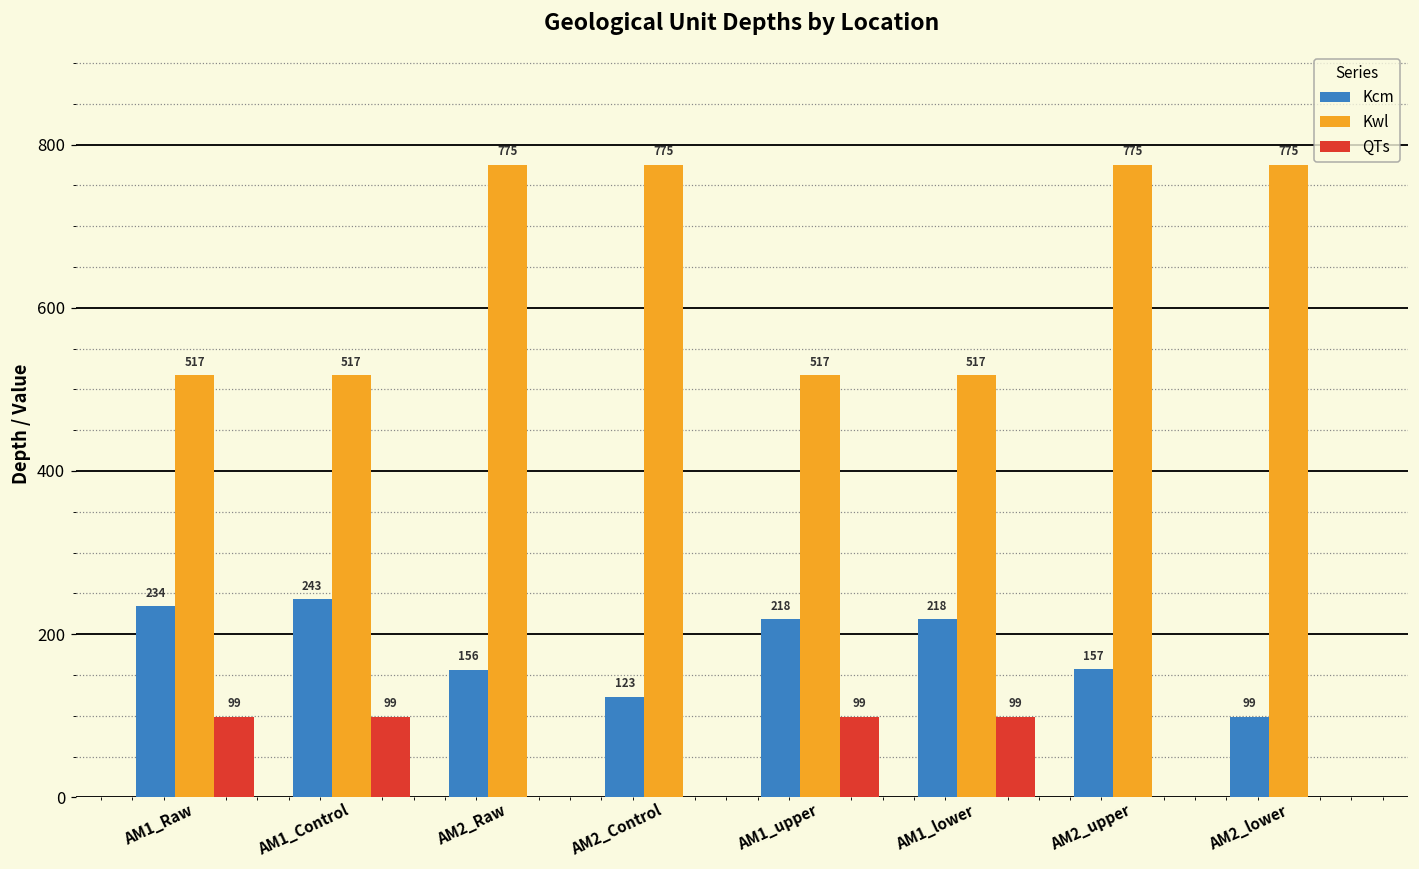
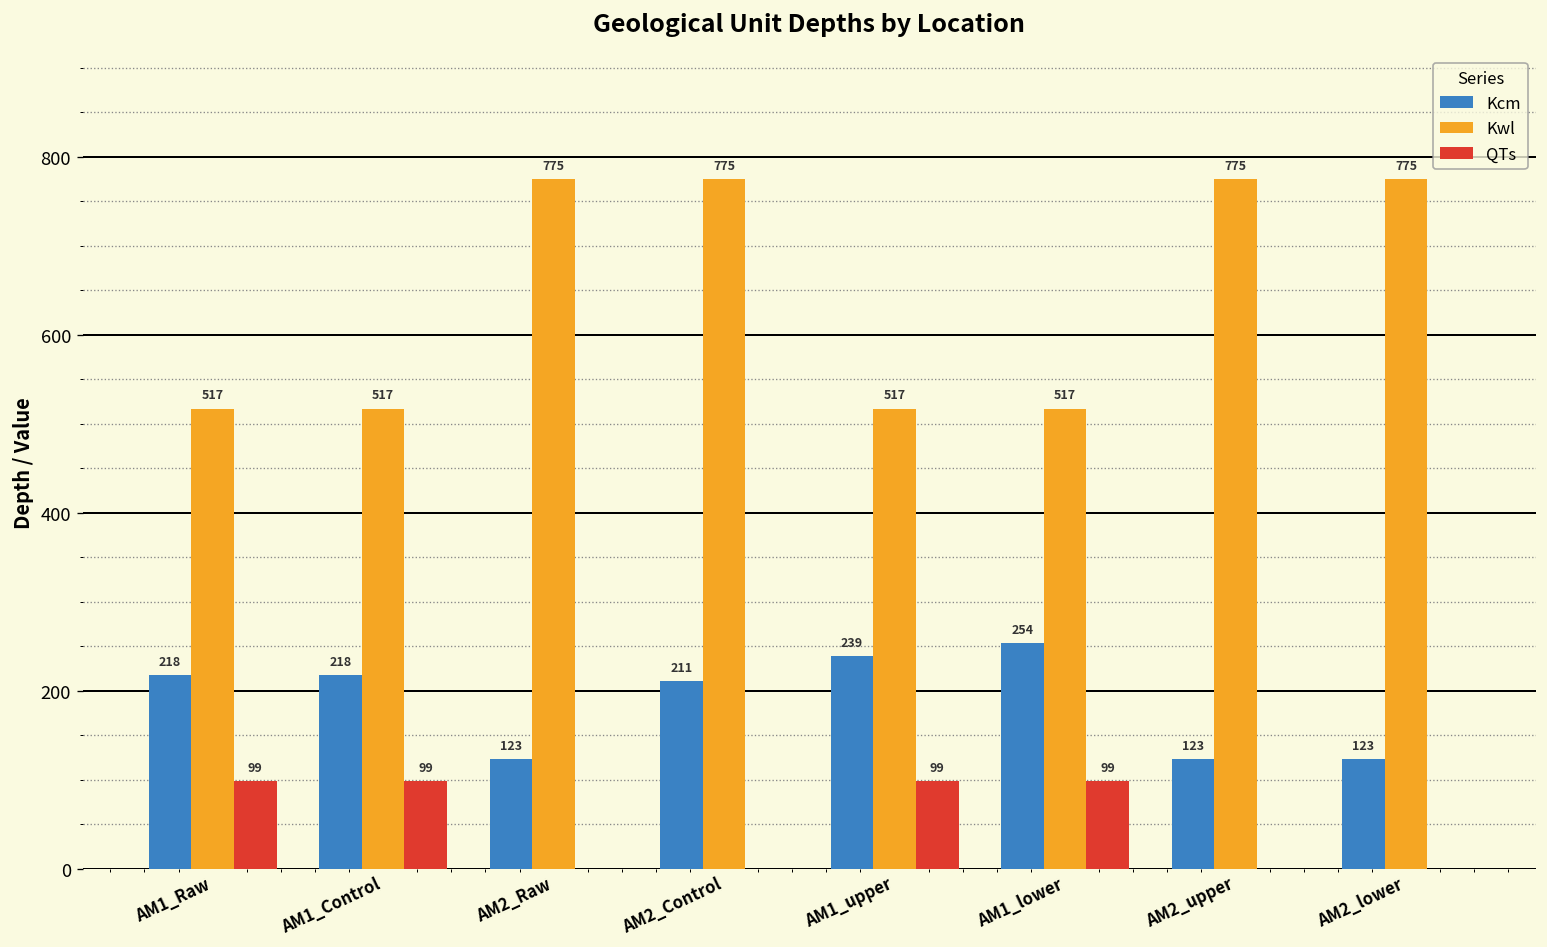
  {
    "Kcm": {
-     "AM1_Raw": 234,
-     "AM1_Control": 243,
-     "AM2_Raw": 156,
-     "AM2_Control": 123,
-     "AM1_upper": 218,
-     "AM1_lower": 218,
-     "AM2_upper": 157,
-     "AM2_lower": 99
+     "AM1_Raw": 218,
+     "AM1_Control": 218,
+     "AM2_Raw": 123,
+     "AM2_Control": 211,
+     "AM1_upper": 239,
+     "AM1_lower": 254,
+     "AM2_upper": 123,
+     "AM2_lower": 123
    },
    "Kwl": {
      "AM1_Raw": 517,
      "AM1_Control": 517,
      "AM2_Raw": 775,
      "AM2_Control": 775,
      "AM1_upper": 517,
      "AM1_lower": 517,
      "AM2_upper": 775,
      "AM2_lower": 775
    },
    "QTs": {
      "AM1_Raw": 99,
      "AM1_Control": 99,
      "AM1_upper": 99,
      "AM1_lower": 99
    }
  }
